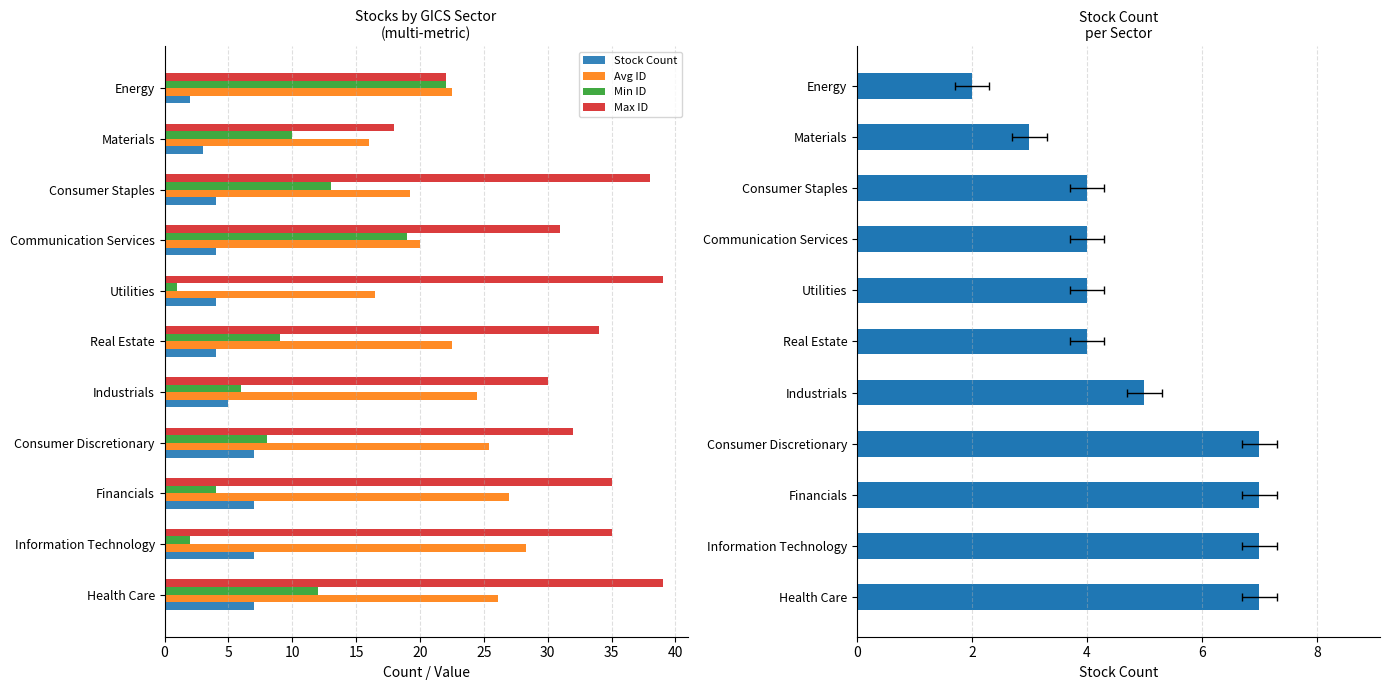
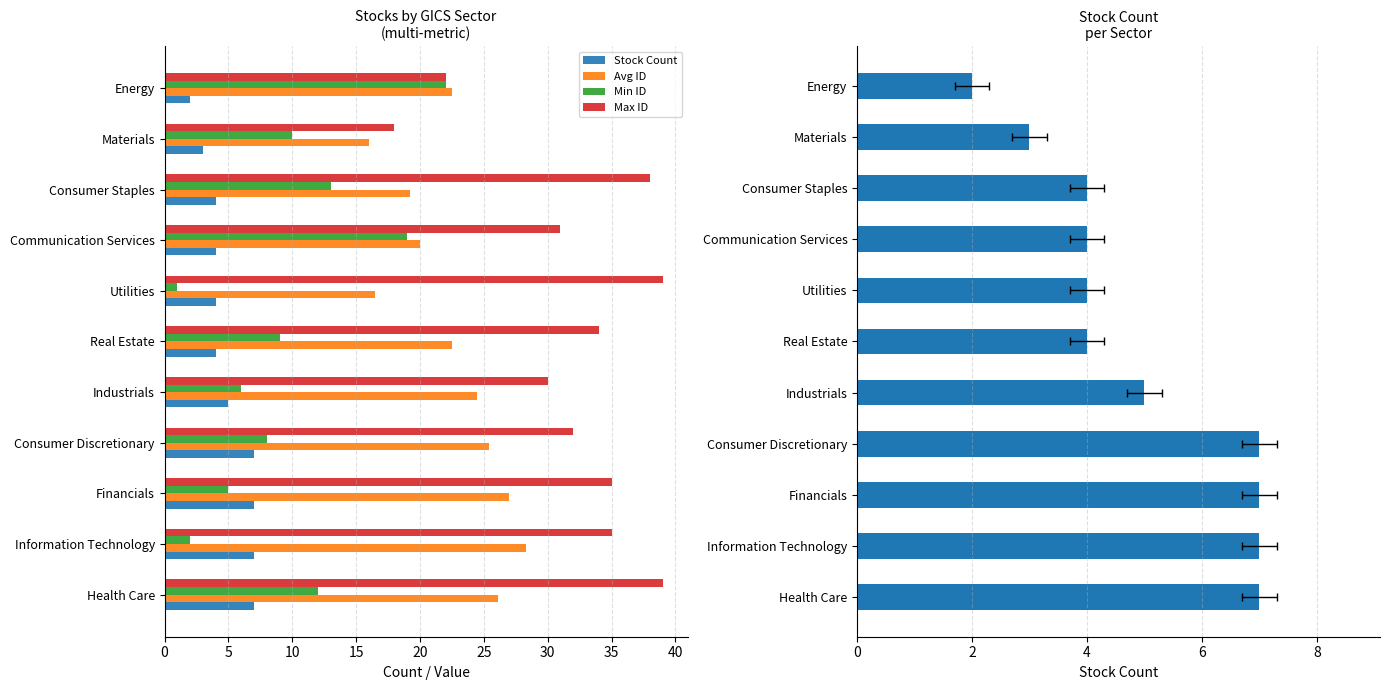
  {
    "Stocks by GICS Sector (multi-metric)": {
      "Stock Count": {
        "Energy": 2,
        "Materials": 3,
        "Consumer Staples": 4,
        "Communication Services": 4,
        "Utilities": 4,
        "Real Estate": 4,
        "Industrials": 5,
        "Consumer Discretionary": 7,
        "Financials": 7,
        "Information Technology": 7,
        "Health Care": 7
      },
      "Avg ID": {
        "Energy": 22.5,
        "Materials": 16,
        "Consumer Staples": 19.3,
        "Communication Services": 20,
        "Utilities": 16.5,
        "Real Estate": 22.5,
        "Industrials": 24.5,
        "Consumer Discretionary": 25.4,
        "Financials": 27,
        "Information Technology": 28.3,
        "Health Care": 26
      },
      "Min ID": {
        "Energy": 22,
        "Materials": 10,
        "Consumer Staples": 13,
        "Communication Services": 19,
        "Utilities": 1,
        "Real Estate": 9,
        "Industrials": 6,
        "Consumer Discretionary": 8,
-       "Financials": 4,
+       "Financials": 5,
        "Information Technology": 2,
        "Health Care": 12
      },
      "Max ID": {
        "Energy": 22,
        "Materials": 18,
        "Consumer Staples": 38,
        "Communication Services": 31,
        "Utilities": 39,
        "Real Estate": 34,
        "Industrials": 30,
        "Consumer Discretionary": 32,
        "Financials": 35,
        "Information Technology": 35,
        "Health Care": 39
      }
    }
  }
